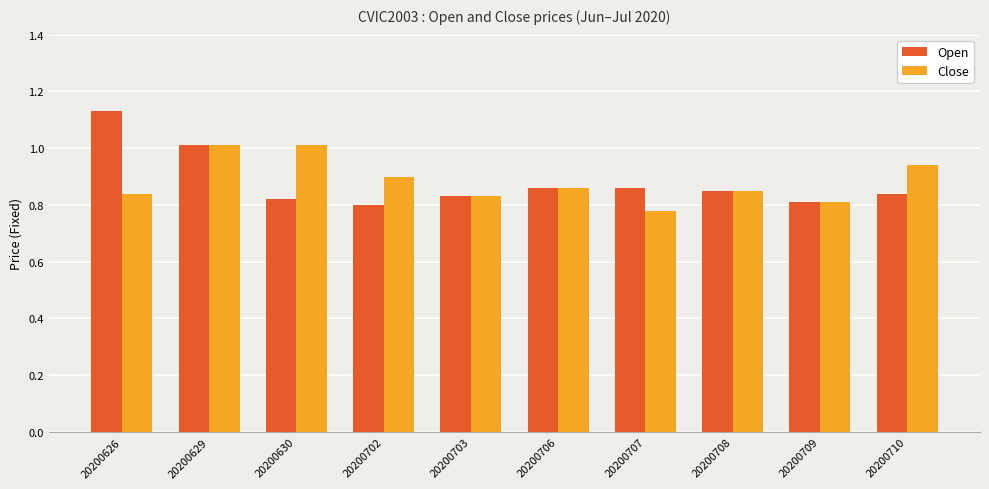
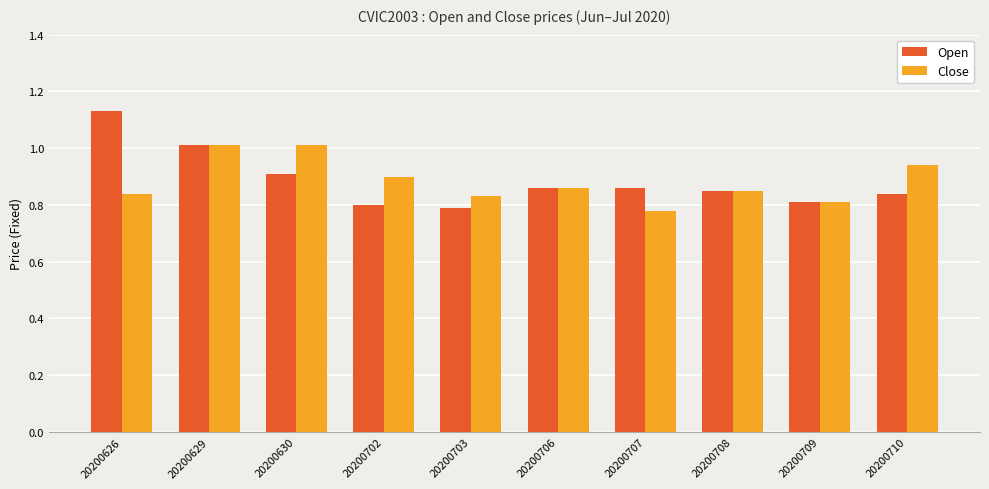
  {
    "Open": {
      "20200626": 1.13,
      "20200629": 1.01,
-     "20200630": 0.82,
+     "20200630": 0.91,
      "20200702": 0.80,
-     "20200703": 0.83,
+     "20200703": 0.79,
      "20200706": 0.86,
      "20200707": 0.86,
      "20200708": 0.85,
      "20200709": 0.81,
      "20200710": 0.84
    },
    "Close": {
      "20200626": 0.84,
      "20200629": 1.01,
      "20200630": 1.01,
      "20200702": 0.90,
      "20200703": 0.83,
      "20200706": 0.86,
      "20200707": 0.78,
      "20200708": 0.85,
      "20200709": 0.81,
      "20200710": 0.94
    }
  }
